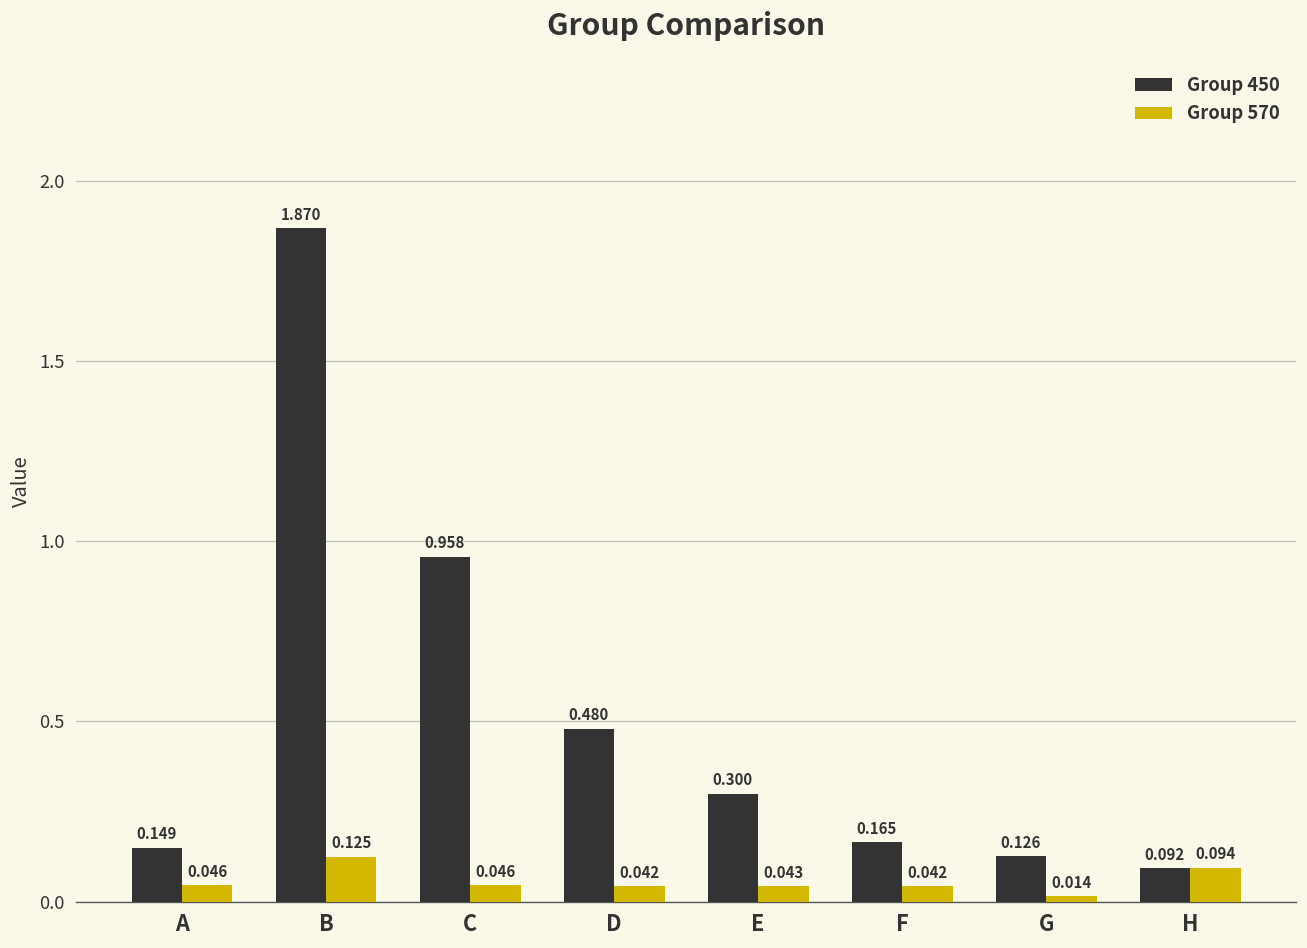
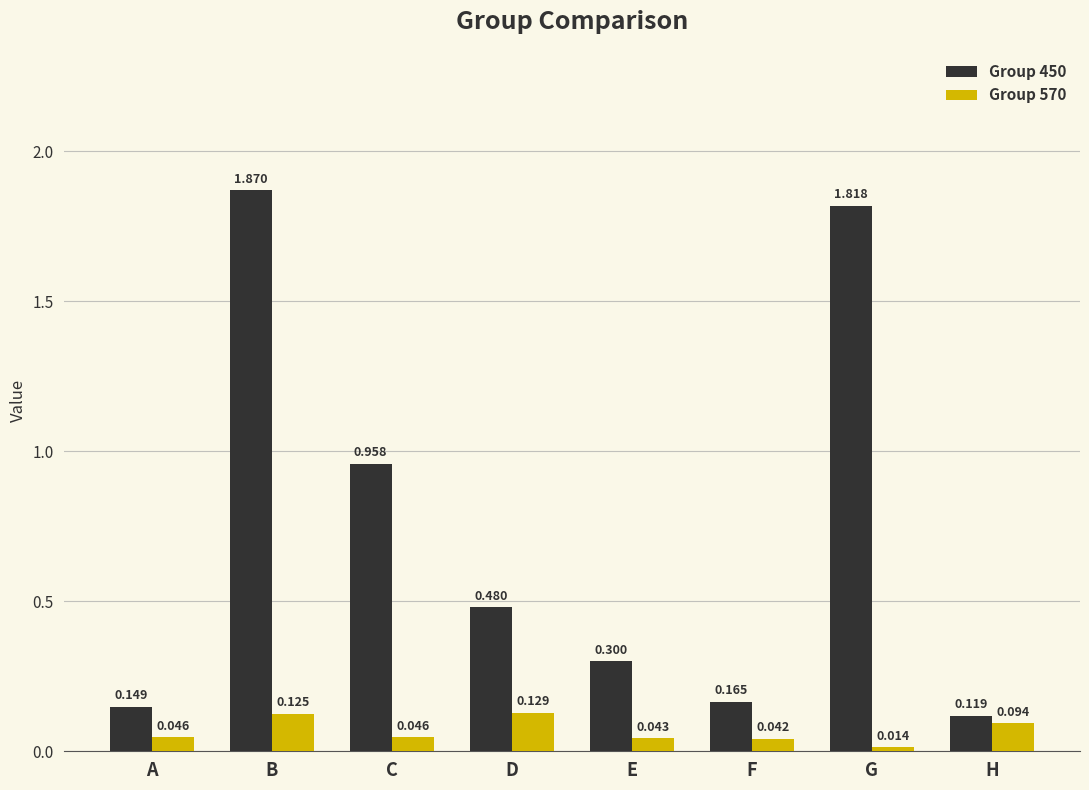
  {
    "Group 450": {
      "A": 0.149,
      "B": 1.870,
      "C": 0.958,
      "D": 0.480,
      "E": 0.300,
      "F": 0.165,
-     "G": 0.126,
-     "H": 0.092
+     "G": 1.818,
+     "H": 0.119
    },
    "Group 570": {
      "A": 0.046,
      "B": 0.125,
      "C": 0.046,
-     "D": 0.042,
+     "D": 0.129,
      "E": 0.043,
      "F": 0.042,
      "G": 0.014,
      "H": 0.094
    }
  }
